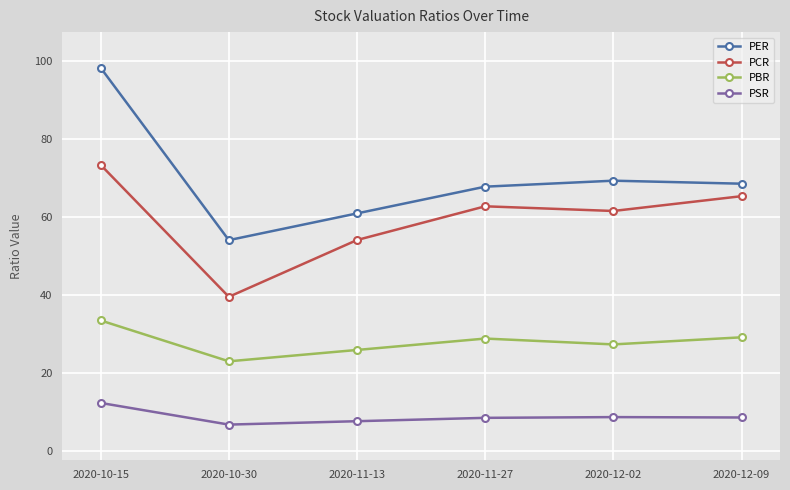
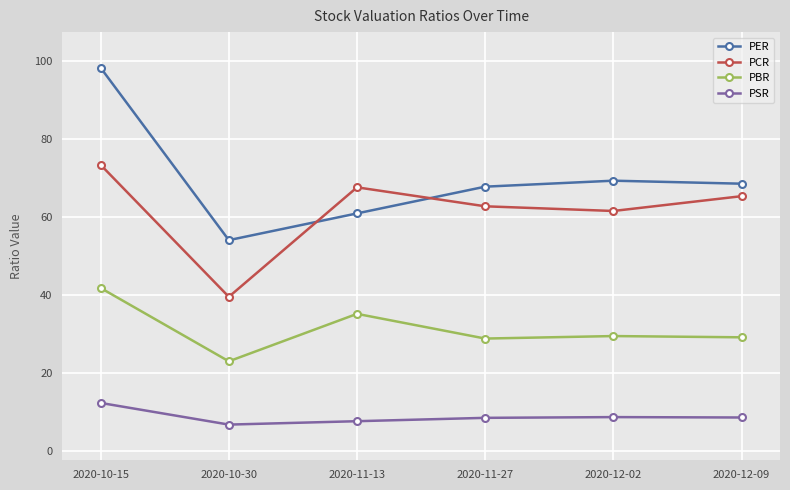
  {
    "PCR": {
      "2020-10-15": 73,
      "2020-10-30": 40,
-     "2020-11-13": 54,
+     "2020-11-13": 68,
      "2020-11-27": 63,
      "2020-12-02": 62,
      "2020-12-09": 65
    },
    "PBR": {
-     "2020-10-15": 33,
+     "2020-10-15": 42,
      "2020-10-30": 23,
-     "2020-11-13": 26,
+     "2020-11-13": 35,
      "2020-11-27": 29,
-     "2020-12-02": 27,
+     "2020-12-02": 29,
      "2020-12-09": 29
    }
  }
